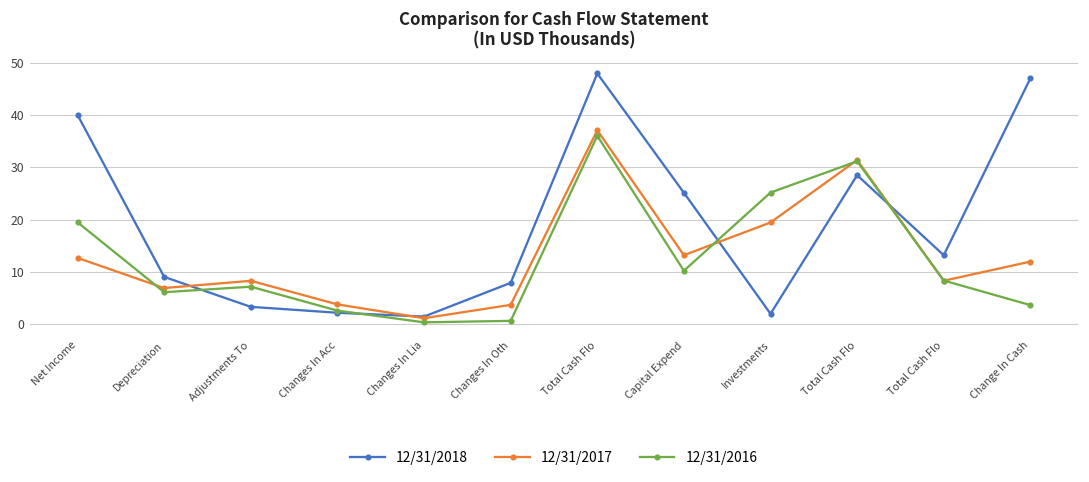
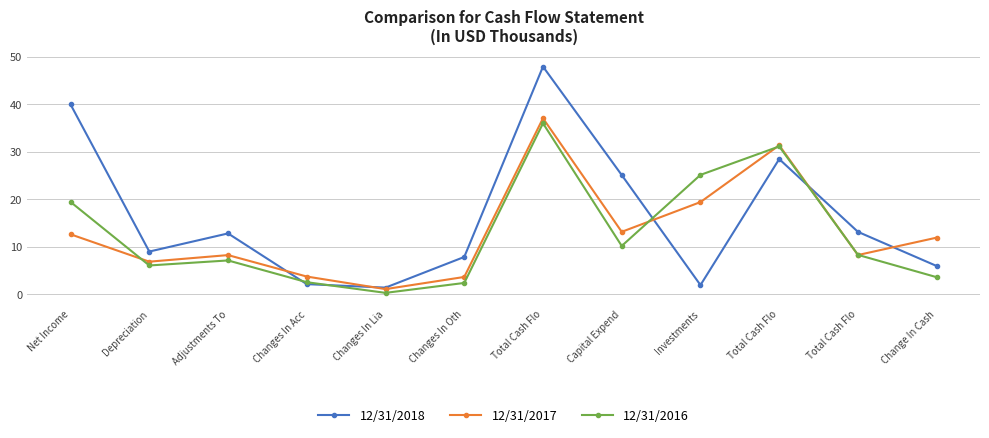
  {
    "12/31/2018": {
      "Net Income": 40,
      "Depreciation": 9,
-     "Adjustments To": 3,
+     "Adjustments To": 13,
      "Changes In Oth": 8,
      "Capital Expend": 25,
      "Investments": 2,
-     "Change In Cash": 47
+     "Change In Cash": 6
    },
    "12/31/2017": {
      "Net Income": 13,
      "Depreciation": 7,
      "Adjustments To": 8,
      "Changes In Acc": 4,
      "Changes In Oth": 4,
      "Capital Expend": 13,
      "Investments": 19,
      "Change In Cash": 12
    },
    "12/31/2016": {
      "Net Income": 19,
      "Depreciation": 6,
      "Adjustments To": 7,
      "Changes In Lia": 0,
-     "Changes In Oth": 1,
+     "Changes In Oth": 2,
      "Capital Expend": 10,
      "Investments": 25,
      "Change In Cash": 4
    }
  }
